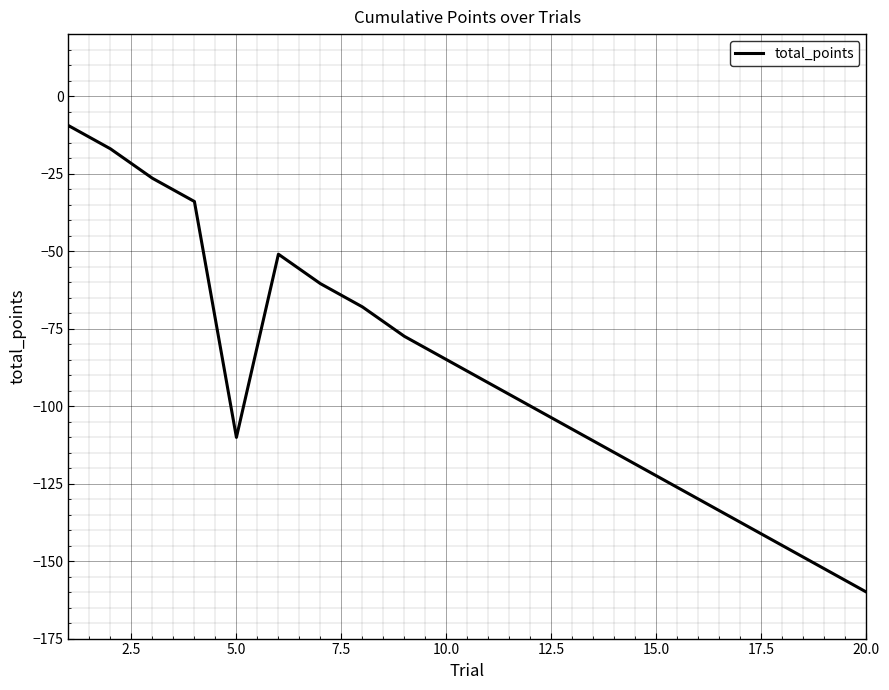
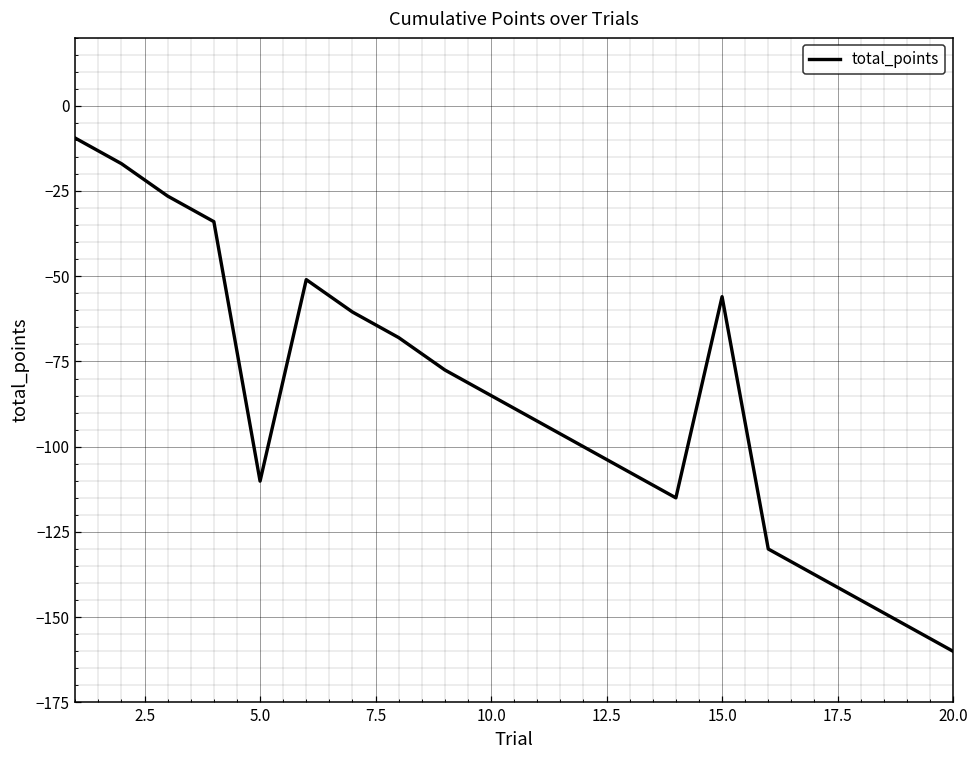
  {
    "5.0": -110,
    "10.0": -85,
-   "15.0": -123,
+   "15.0": -56,
    "20.0": -160
  }
